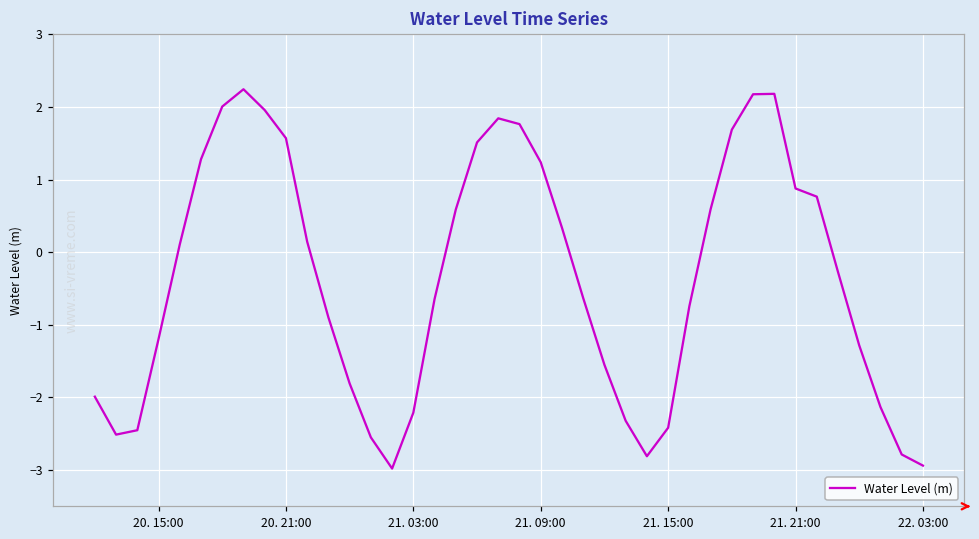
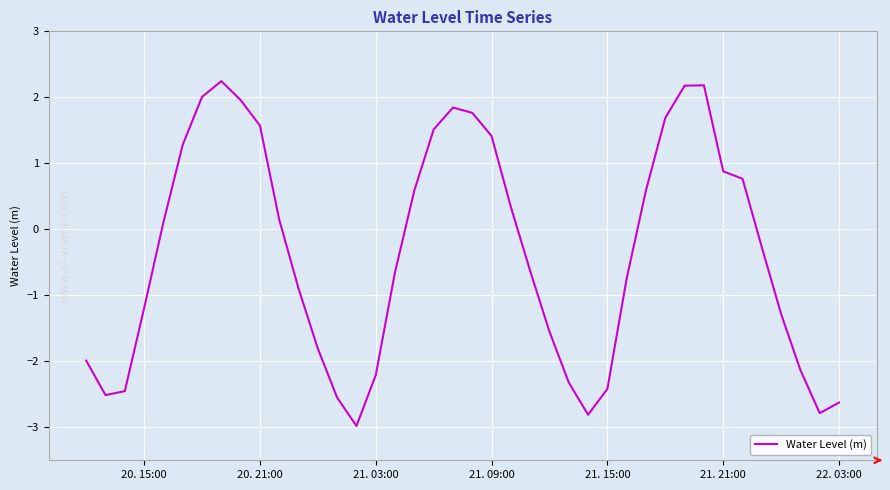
  {
    "20. 15:00": -1.2,
    "20. 21:00": 1.6,
    "21. 03:00": -2.2,
-   "21. 09:00": 1.2,
+   "21. 09:00": 1.4,
    "21. 15:00": -2.4,
    "21. 21:00": 0.9,
-   "22. 03:00": -2.9
+   "22. 03:00": -2.6
  }
